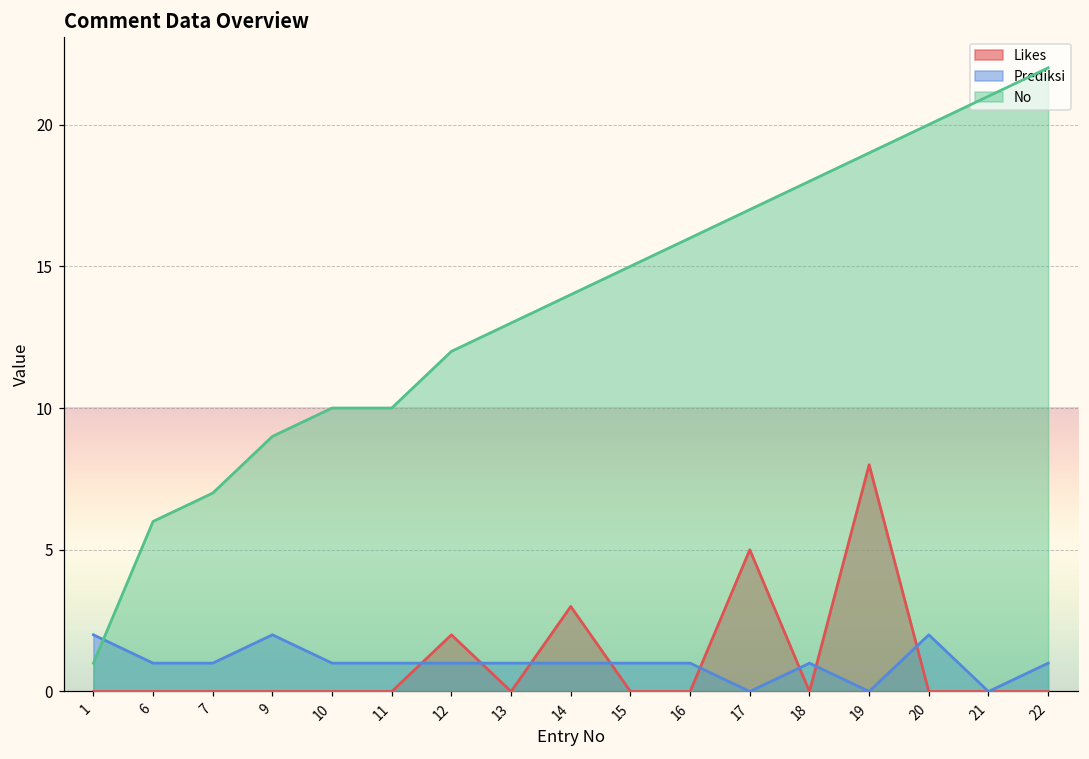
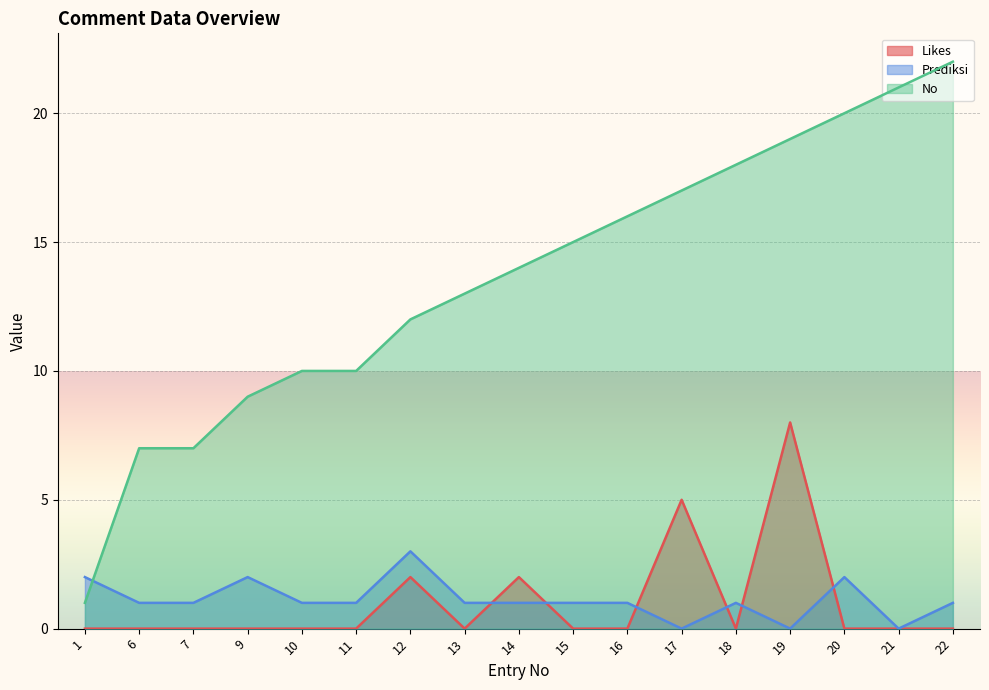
  {
    "Likes": {
      "1": 0,
      "6": 0,
      "7": 0,
      "9": 0,
      "10": 0,
      "11": 0,
      "12": 2,
      "13": 0,
-     "14": 3,
+     "14": 2,
      "15": 0,
      "16": 0,
      "17": 5,
      "18": 0,
      "19": 8,
      "20": 0,
      "22": 0
    },
    "Prediksi": {
      "1": 2,
      "6": 1,
      "7": 1,
      "9": 2,
      "10": 1,
      "11": 1,
-     "12": 1,
+     "12": 3,
      "13": 1,
      "14": 1,
      "15": 1,
      "16": 1,
      "17": 0,
      "18": 1,
      "19": 0,
      "20": 2,
      "22": 1
    },
    "No": {
      "1": 1,
-     "6": 6,
+     "6": 7,
      "7": 7,
      "9": 9,
      "10": 10,
      "11": 10,
      "12": 12,
      "13": 13,
      "14": 14,
      "15": 15,
      "16": 16,
      "17": 17,
      "18": 18,
      "19": 19,
      "20": 20
    }
  }
